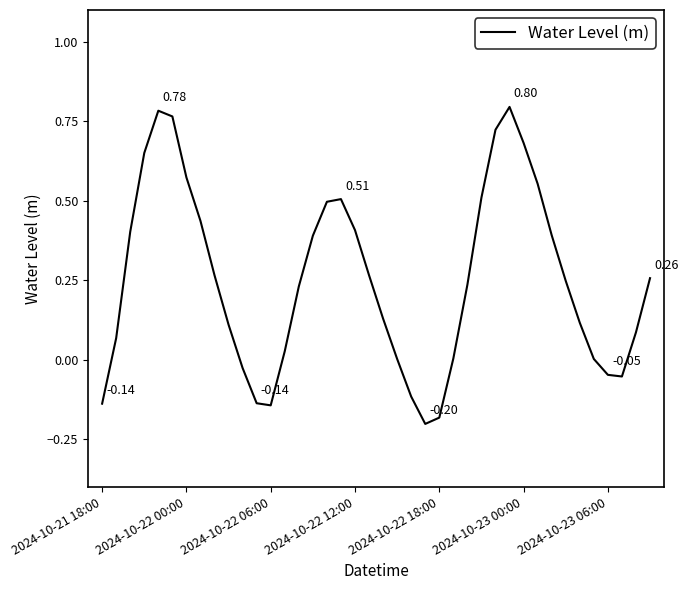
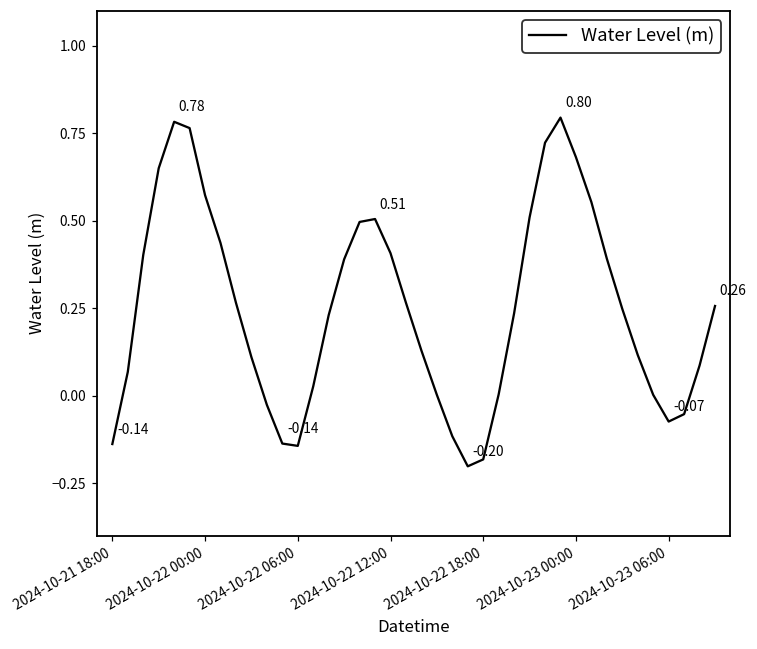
  {
    "2024-10-21 18:00": -0.14,
-   "2024-10-23 06:00": -0.05
+   "2024-10-23 06:00": -0.07
  }
